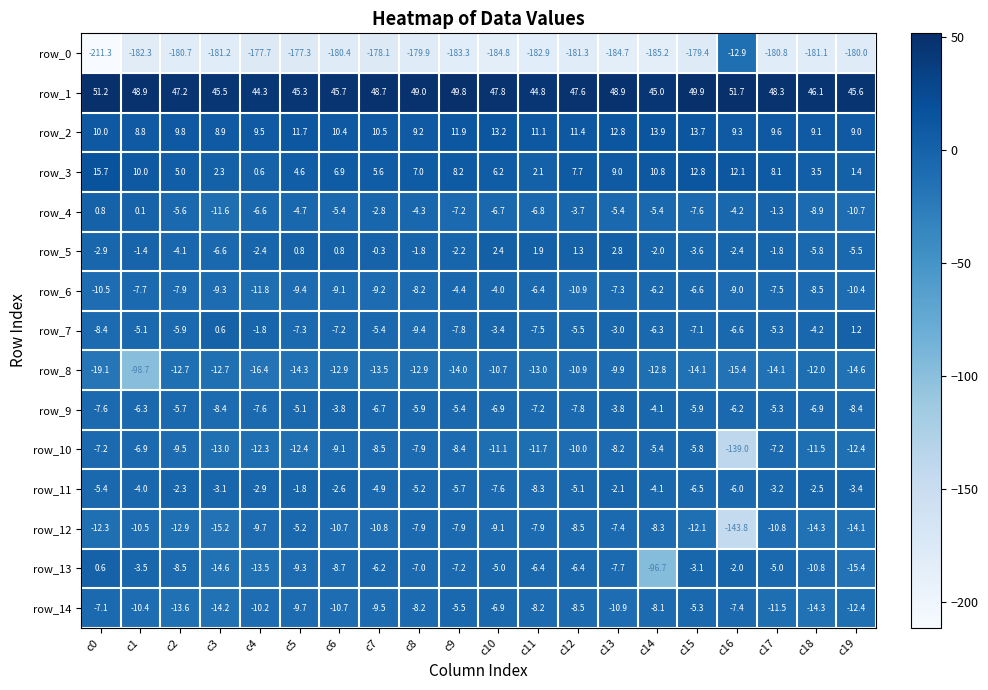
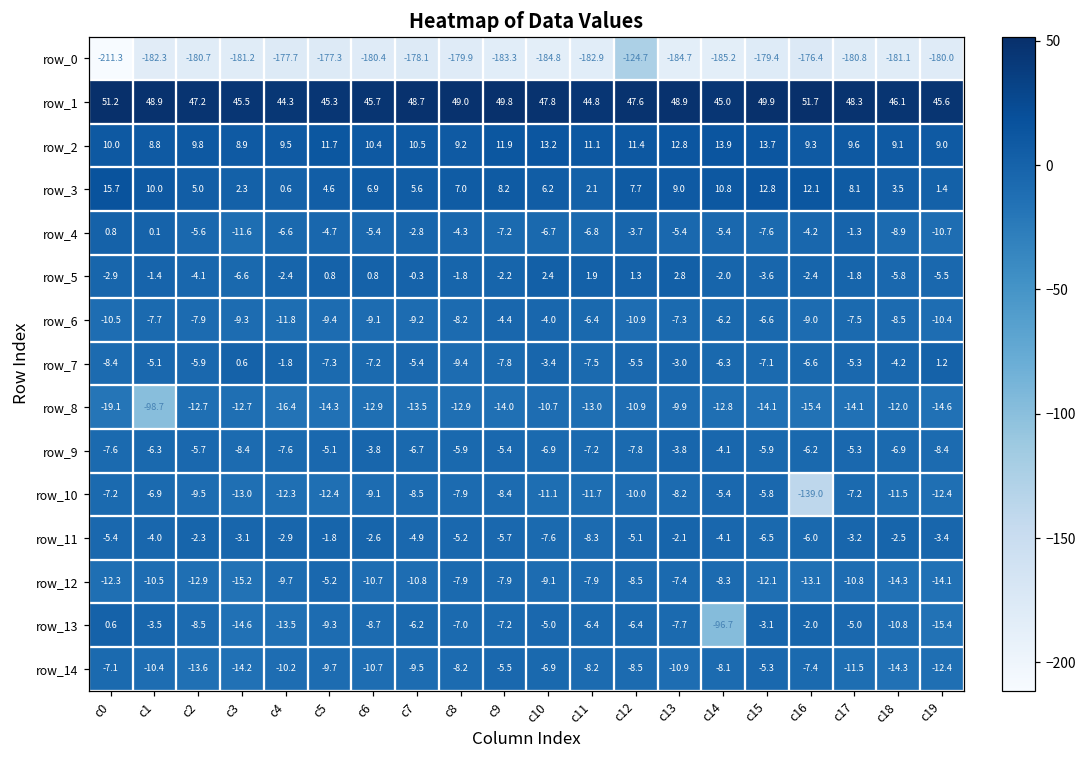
  {
    "row_0": {
      "c0": -211.3,
      "c1": -182.3,
      "c2": -180.7,
      "c3": -181.2,
      "c4": -177.7,
      "c5": -177.3,
      "c6": -180.4,
      "c7": -178.1,
      "c8": -179.9,
      "c9": -183.3,
      "c10": -184.8,
      "c11": -182.9,
-     "c12": -181.3,
+     "c12": -124.7,
      "c13": -184.7,
      "c14": -185.2,
      "c15": -179.4,
-     "c16": -12.9,
+     "c16": -176.4,
      "c17": -180.8,
      "c18": -181.1,
      "c19": -180.0
    },
    "row_12": {
      "c0": -12.3,
      "c1": -10.5,
      "c2": -12.9,
      "c3": -15.2,
      "c4": -9.7,
      "c5": -5.2,
      "c6": -10.7,
      "c7": -10.8,
      "c8": -7.9,
      "c9": -7.9,
      "c10": -9.1,
      "c11": -7.9,
      "c12": -8.5,
      "c13": -7.4,
      "c14": -8.3,
      "c15": -12.1,
-     "c16": -143.8,
+     "c16": -13.1,
      "c17": -10.8,
      "c18": -14.3,
      "c19": -14.1
    }
  }
